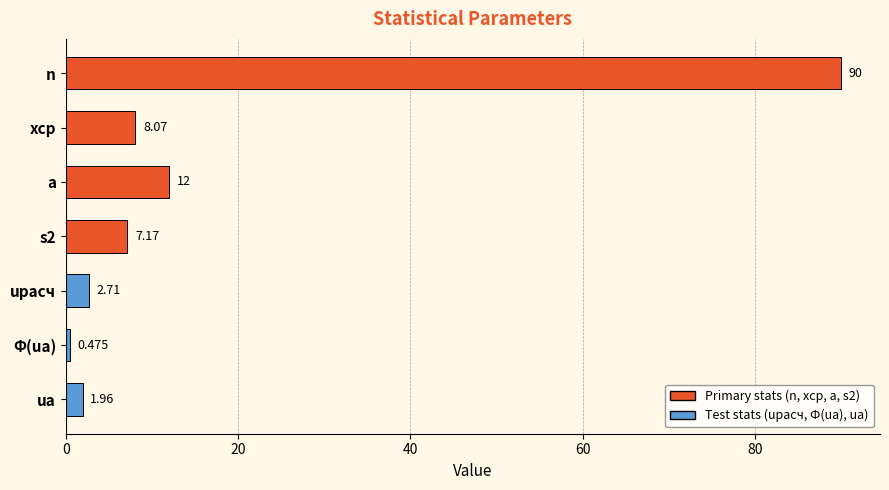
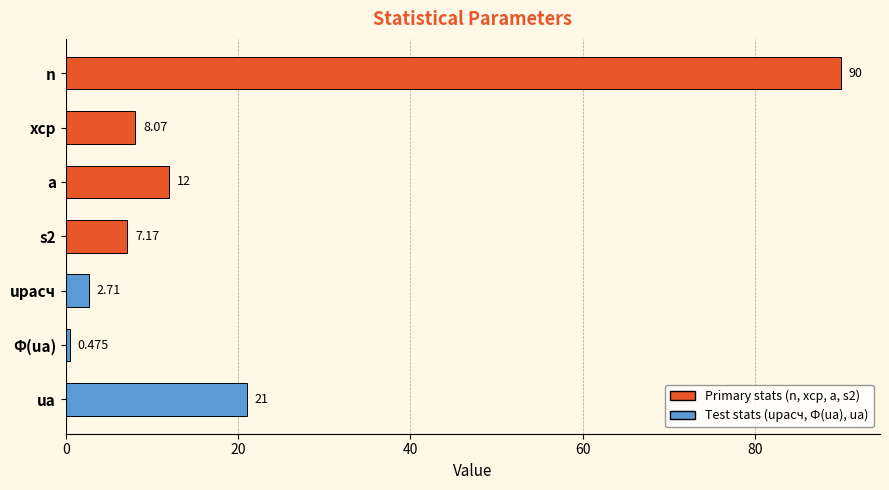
  {
    "n": 90,
    "xср": 8.07,
    "a": 12,
    "s2": 7.17,
    "uрасч": 2.71,
    "Ф(ua)": 0.475,
-   "ua": 1.96
+   "ua": 21
  }
